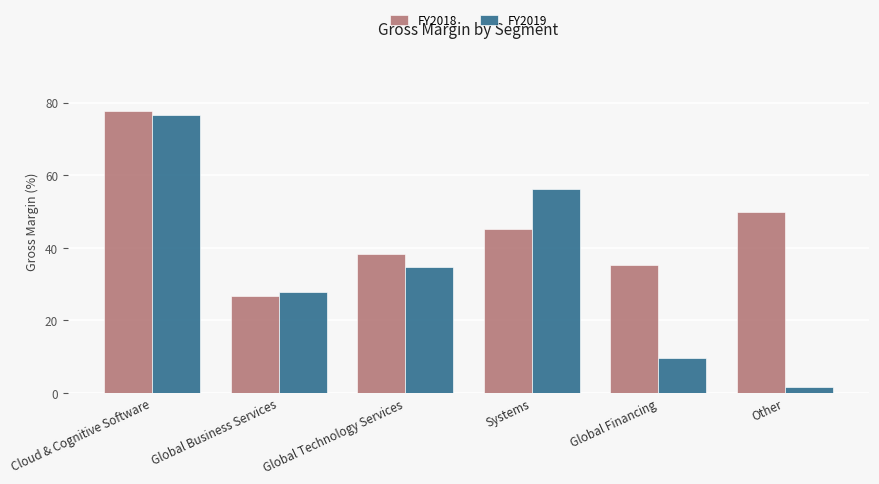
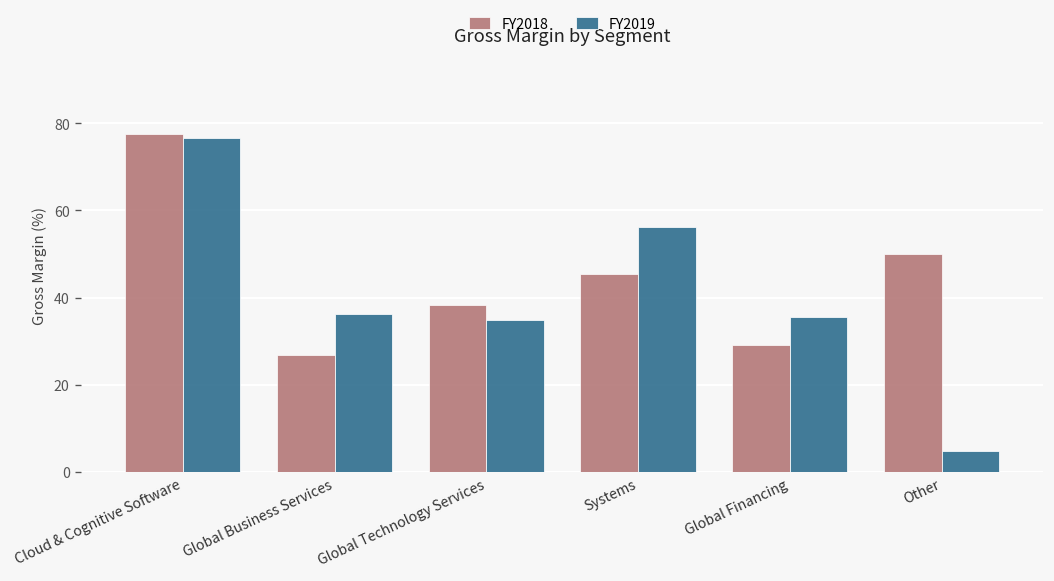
  {
    "FY2018": {
      "Cloud & Cognitive Software": 78,
      "Global Business Services": 27,
      "Global Technology Services": 38,
      "Systems": 45,
-     "Global Financing": 35,
+     "Global Financing": 29,
      "Other": 50
    },
    "FY2019": {
      "Cloud & Cognitive Software": 77,
-     "Global Business Services": 28,
+     "Global Business Services": 36,
      "Global Technology Services": 35,
      "Systems": 56,
-     "Global Financing": 10,
-     "Other": 2
+     "Global Financing": 36,
+     "Other": 5
    }
  }
